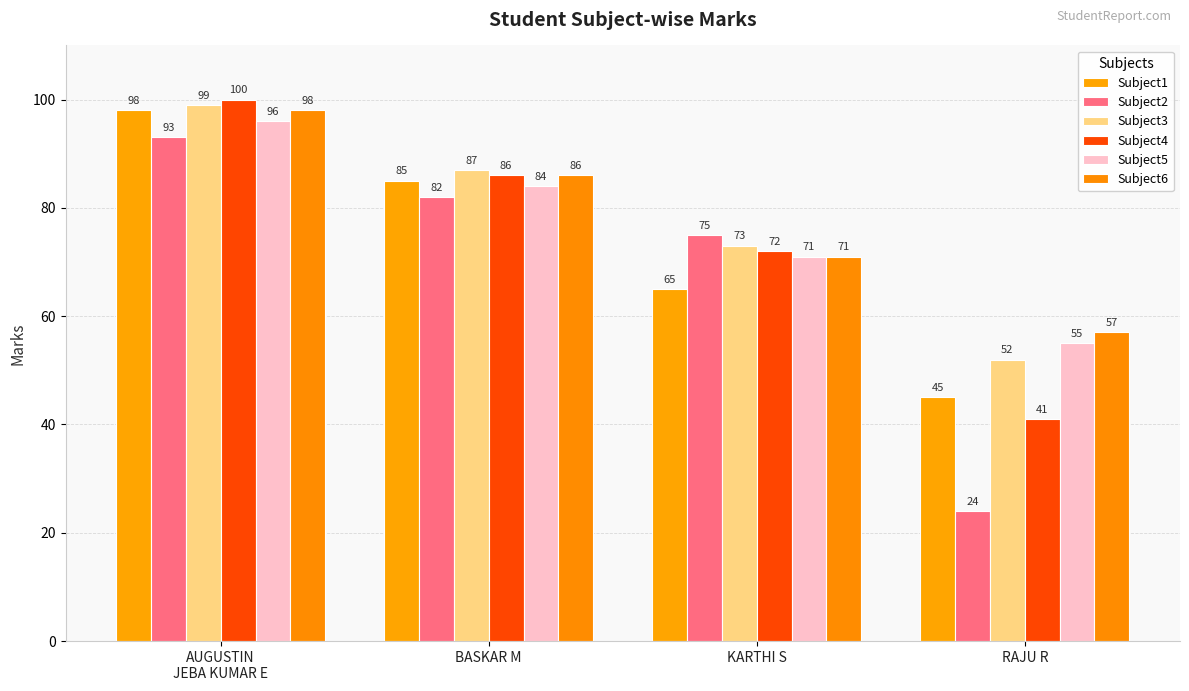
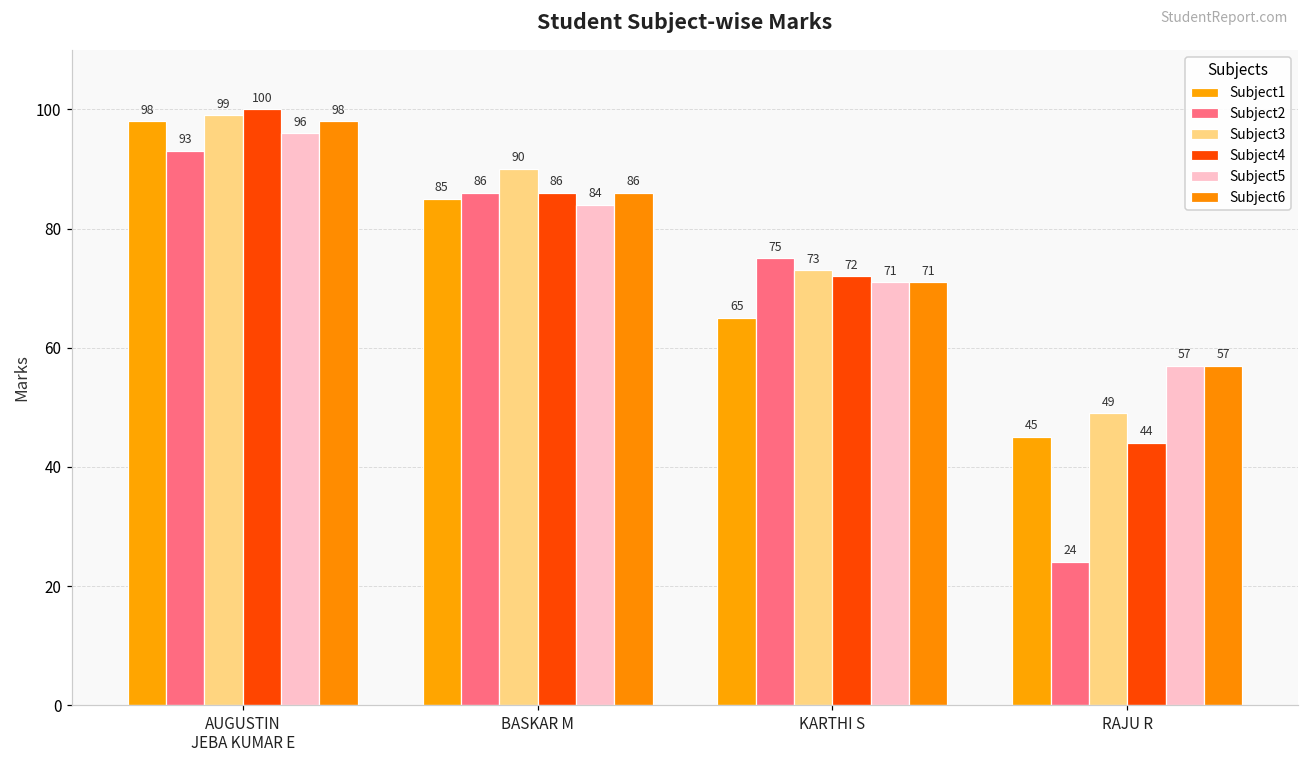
  {
    "Subject2": {
      "AUGUSTIN JEBA KUMAR E": 93,
-     "BASKAR M": 82,
+     "BASKAR M": 86,
      "KARTHI S": 75,
      "RAJU R": 24
    },
    "Subject3": {
      "AUGUSTIN JEBA KUMAR E": 99,
-     "BASKAR M": 87,
+     "BASKAR M": 90,
      "KARTHI S": 73,
-     "RAJU R": 52
+     "RAJU R": 49
    },
    "Subject4": {
      "AUGUSTIN JEBA KUMAR E": 100,
      "BASKAR M": 86,
      "KARTHI S": 72,
-     "RAJU R": 41
+     "RAJU R": 44
    },
    "Subject5": {
      "AUGUSTIN JEBA KUMAR E": 96,
      "BASKAR M": 84,
      "KARTHI S": 71,
-     "RAJU R": 55
+     "RAJU R": 57
    }
  }
